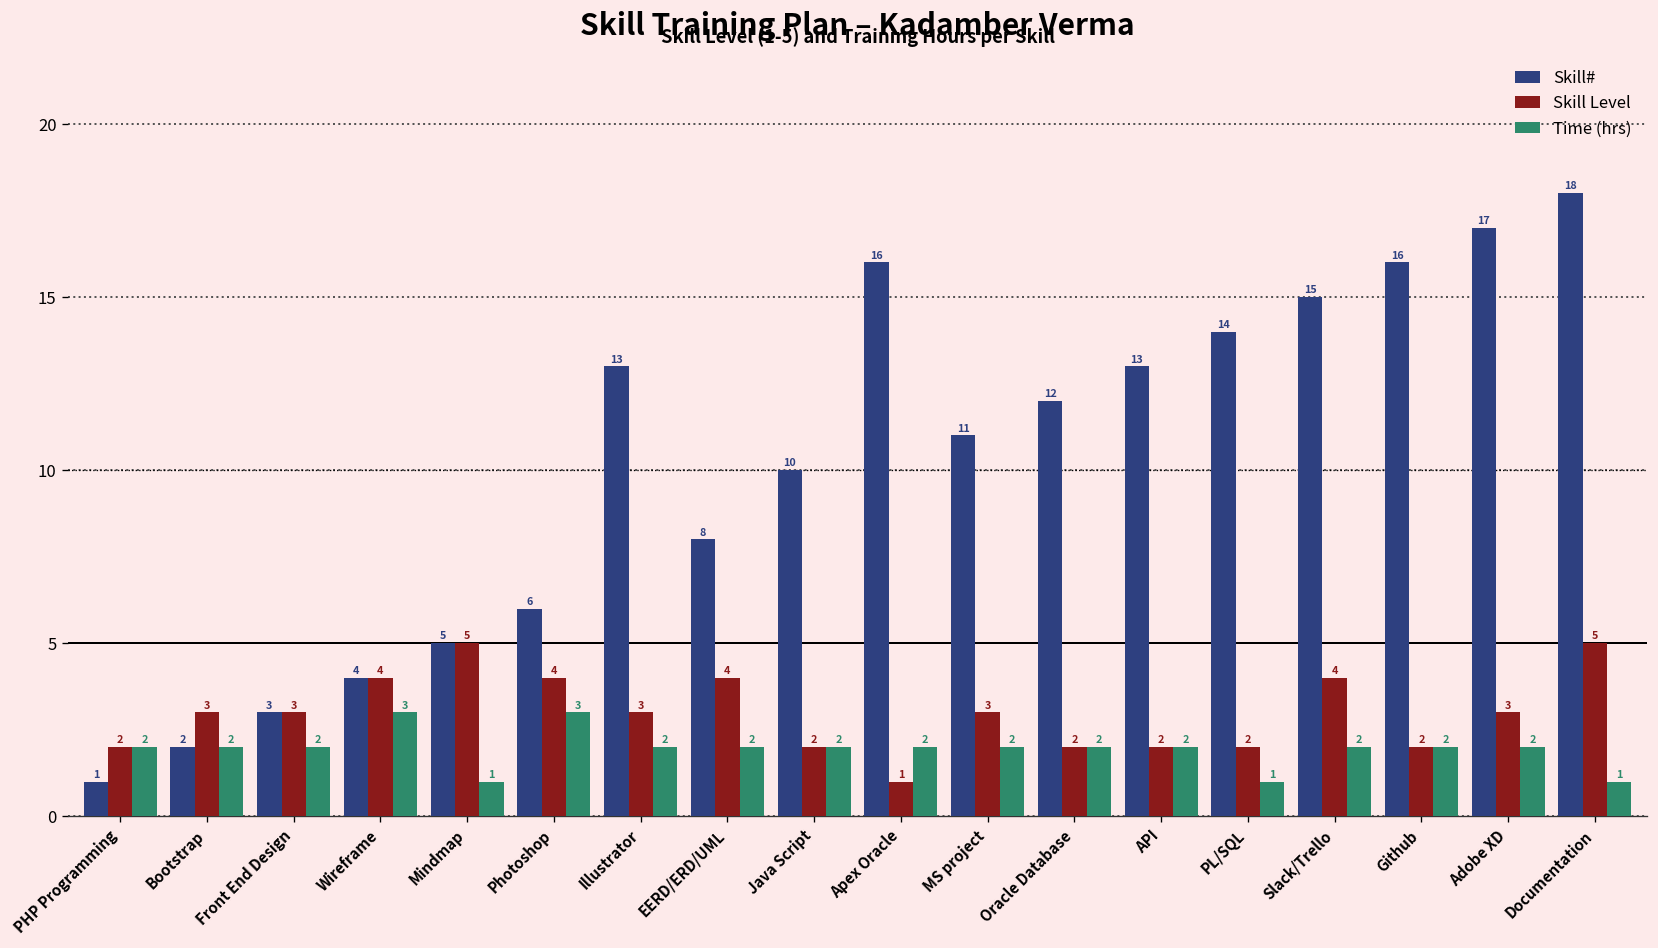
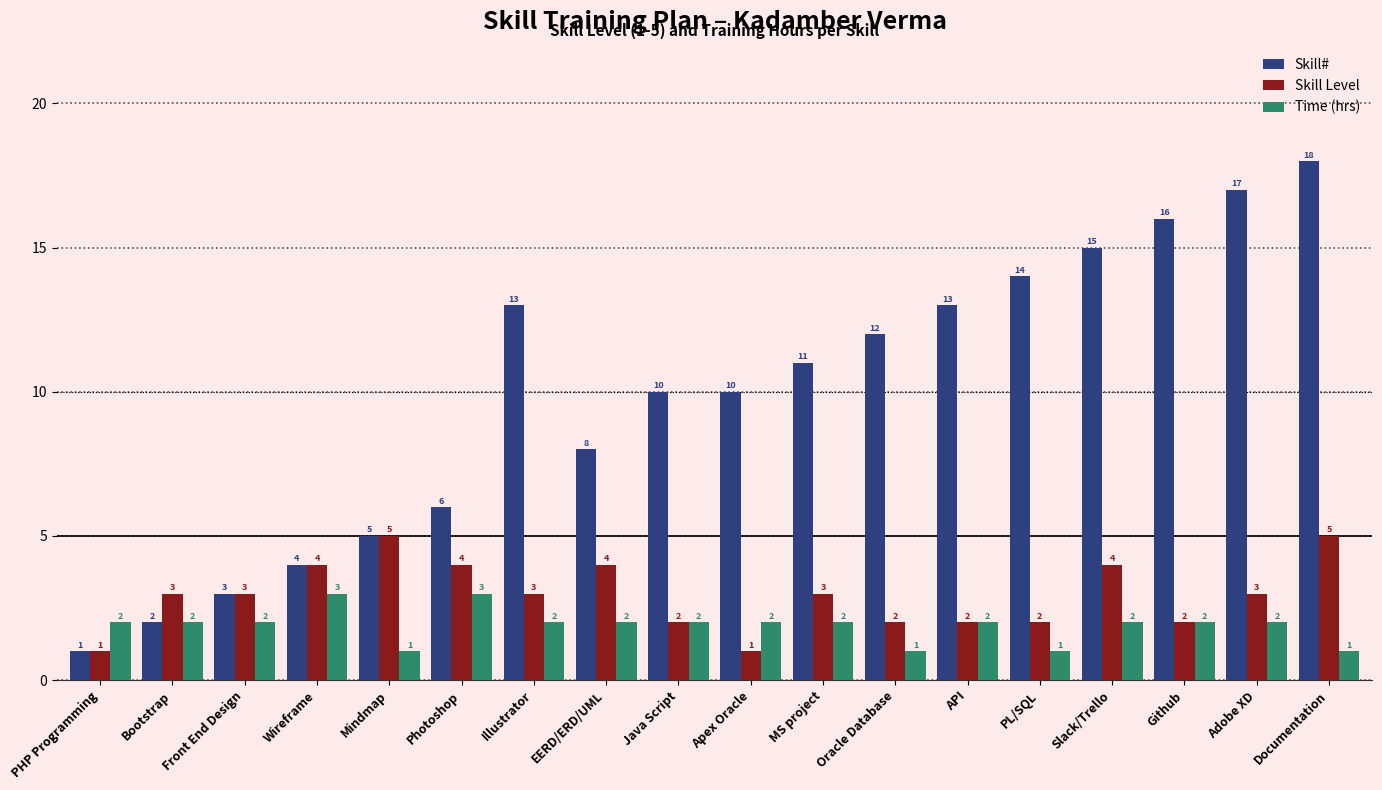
  {
    "Skill#": {
      "PHP Programming": 1,
      "Bootstrap": 2,
      "Front End Design": 3,
      "Wireframe": 4,
      "Mindmap": 5,
      "Photoshop": 6,
      "Illustrator": 13,
      "EERD/ERD/UML": 8,
      "Java Script": 10,
-     "Apex Oracle": 16,
+     "Apex Oracle": 10,
      "MS project": 11,
      "Oracle Database": 12,
      "API": 13,
      "PL/SQL": 14,
      "Slack/Trello": 15,
      "Github": 16,
      "Adobe XD": 17,
      "Documentation": 18
    },
    "Skill Level": {
-     "PHP Programming": 2,
+     "PHP Programming": 1,
      "Bootstrap": 3,
      "Front End Design": 3,
      "Wireframe": 4,
      "Mindmap": 5,
      "Photoshop": 4,
      "Illustrator": 3,
      "EERD/ERD/UML": 4,
      "Java Script": 2,
      "Apex Oracle": 1,
      "MS project": 3,
      "Oracle Database": 2,
      "API": 2,
      "PL/SQL": 2,
      "Slack/Trello": 4,
      "Github": 2,
      "Adobe XD": 3,
      "Documentation": 5
    },
    "Time (hrs)": {
      "PHP Programming": 2,
      "Bootstrap": 2,
      "Front End Design": 2,
      "Wireframe": 3,
      "Mindmap": 1,
      "Photoshop": 3,
      "Illustrator": 2,
      "EERD/ERD/UML": 2,
      "Java Script": 2,
      "Apex Oracle": 2,
      "MS project": 2,
-     "Oracle Database": 2,
+     "Oracle Database": 1,
      "API": 2,
      "PL/SQL": 1,
      "Slack/Trello": 2,
      "Github": 2,
      "Adobe XD": 2,
      "Documentation": 1
    }
  }
